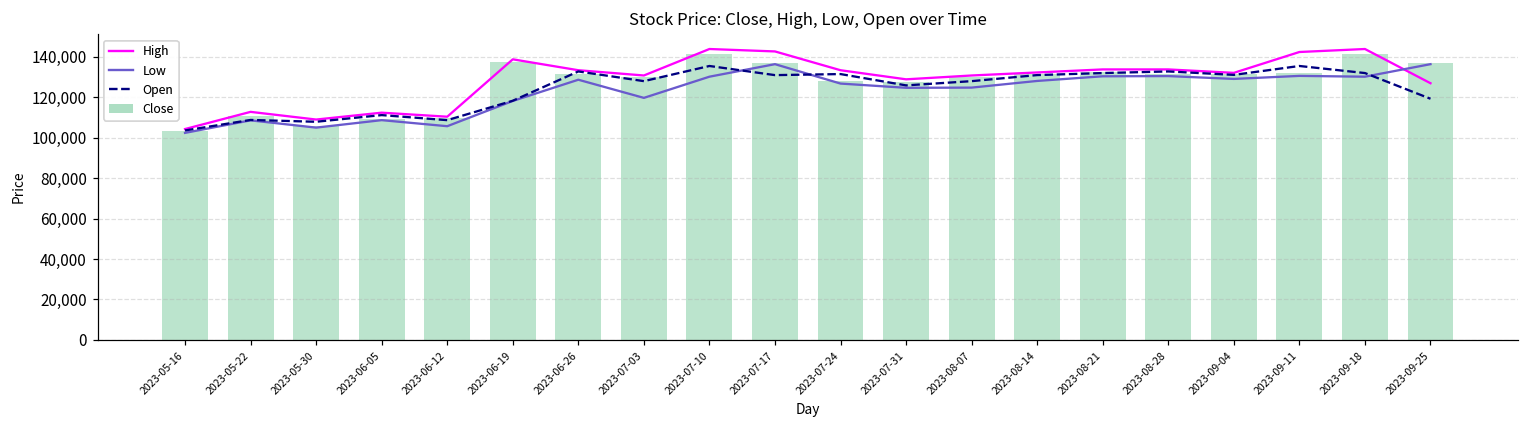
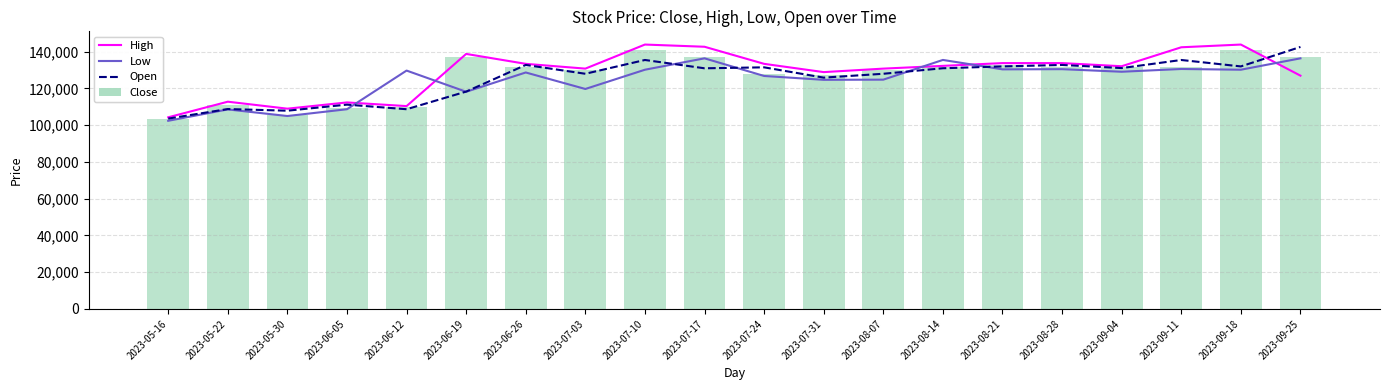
  {
    "Close": {
      "2023-05-16": "104,000",
      "2023-05-22": "111,000",
      "2023-05-30": "106,000",
      "2023-06-05": "109,000",
      "2023-06-12": "110,000",
      "2023-06-19": "137,000",
      "2023-06-26": "132,000",
      "2023-07-03": "130,000",
      "2023-07-10": "141,000",
      "2023-07-17": "137,000",
      "2023-07-24": "128,000",
      "2023-07-31": "127,000",
      "2023-08-07": "130,000",
      "2023-08-14": "132,000",
      "2023-08-21": "133,000",
      "2023-08-28": "132,000",
      "2023-09-04": "132,000",
      "2023-09-11": "132,000",
      "2023-09-18": "141,000",
      "2023-09-25": "137,000"
    },
    "High": {
      "2023-05-22": "113,000",
      "2023-06-12": "110,000",
      "2023-06-19": "139,000",
      "2023-07-03": "131,000",
      "2023-07-10": "144,000",
      "2023-07-17": "143,000",
      "2023-07-24": "133,000",
      "2023-07-31": "129,000",
      "2023-08-07": "131,000",
      "2023-08-21": "134,000",
      "2023-09-11": "142,000",
      "2023-09-18": "144,000",
      "2023-09-25": "127,000"
    },
    "Low": {
      "2023-05-30": "105,000",
      "2023-06-05": "109,000",
-     "2023-06-12": "106,000",
+     "2023-06-12": "130,000",
      "2023-06-26": "129,000",
      "2023-07-03": "120,000",
      "2023-07-10": "130,000",
      "2023-07-17": "136,000",
      "2023-07-24": "127,000",
      "2023-08-07": "125,000",
-     "2023-08-14": "128,000",
+     "2023-08-14": "136,000",
      "2023-08-21": "130,000",
      "2023-08-28": "131,000",
      "2023-09-04": "129,000",
      "2023-09-11": "131,000",
      "2023-09-18": "130,000",
      "2023-09-25": "136,000"
    },
    "Open": {
      "2023-06-12": "109,000",
      "2023-07-03": "128,000",
      "2023-07-10": "136,000",
      "2023-07-17": "131,000",
      "2023-07-24": "132,000",
      "2023-08-07": "128,000",
      "2023-08-21": "132,000",
      "2023-09-11": "136,000",
      "2023-09-18": "132,000",
-     "2023-09-25": "119,000"
+     "2023-09-25": "143,000"
    }
  }
